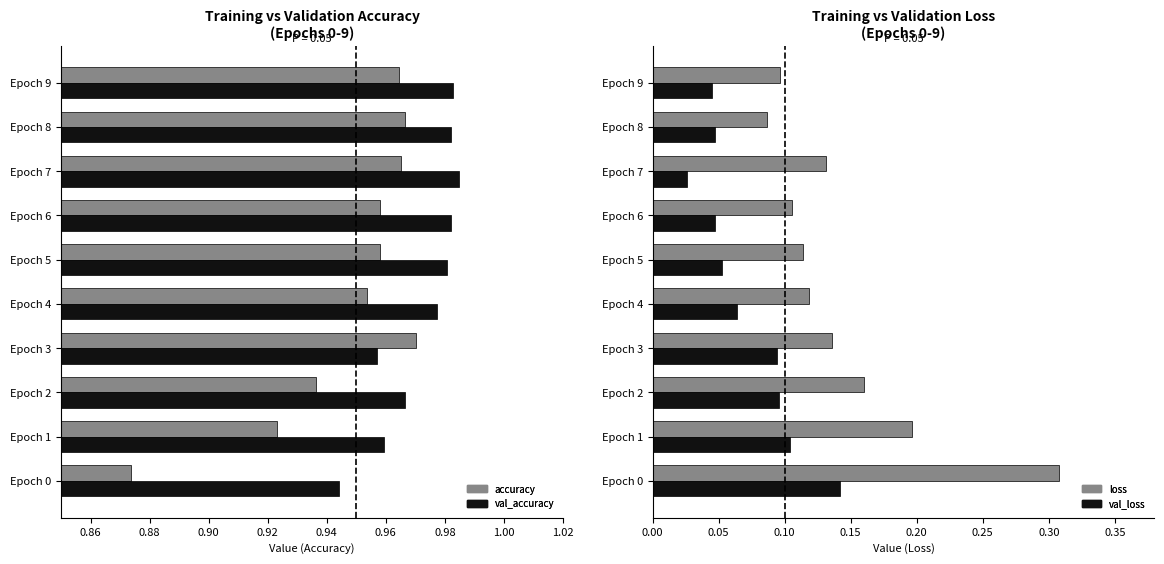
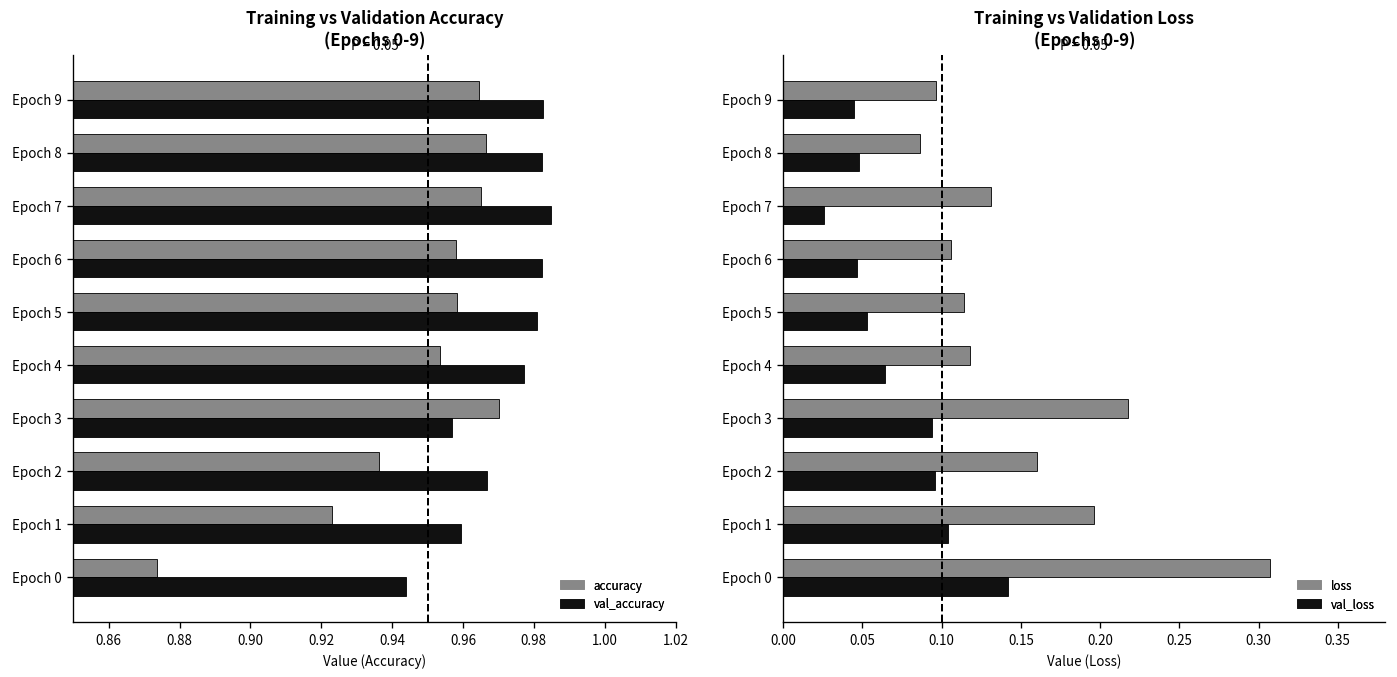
  {
    "Training vs Validation Accuracy (Epochs 0-9)": {
      "accuracy": {
        "Epoch 9": 0.964,
        "Epoch 8": 0.966,
        "Epoch 7": 0.965,
        "Epoch 6": 0.958,
        "Epoch 5": 0.958,
        "Epoch 4": 0.954,
        "Epoch 3": 0.970,
        "Epoch 2": 0.936,
        "Epoch 1": 0.923,
        "Epoch 0": 0.874
      },
      "val_accuracy": {
        "Epoch 9": 0.983,
        "Epoch 8": 0.982,
        "Epoch 7": 0.985,
        "Epoch 6": 0.982,
        "Epoch 5": 0.981,
        "Epoch 4": 0.977,
        "Epoch 3": 0.957,
        "Epoch 2": 0.967,
        "Epoch 1": 0.960,
        "Epoch 0": 0.944
      }
    },
    "Training vs Validation Loss (Epochs 0-9)": {
      "loss": {
        "Epoch 9": 0.096,
        "Epoch 8": 0.087,
        "Epoch 7": 0.131,
        "Epoch 6": 0.106,
        "Epoch 5": 0.114,
        "Epoch 4": 0.118,
-       "Epoch 3": 0.136,
+       "Epoch 3": 0.217,
        "Epoch 2": 0.160,
        "Epoch 1": 0.196,
        "Epoch 0": 0.308
      },
      "val_loss": {
        "Epoch 9": 0.045,
        "Epoch 8": 0.048,
        "Epoch 7": 0.026,
        "Epoch 6": 0.047,
        "Epoch 5": 0.053,
        "Epoch 4": 0.064,
        "Epoch 3": 0.094,
        "Epoch 2": 0.096,
        "Epoch 1": 0.104,
        "Epoch 0": 0.142
      }
    }
  }
